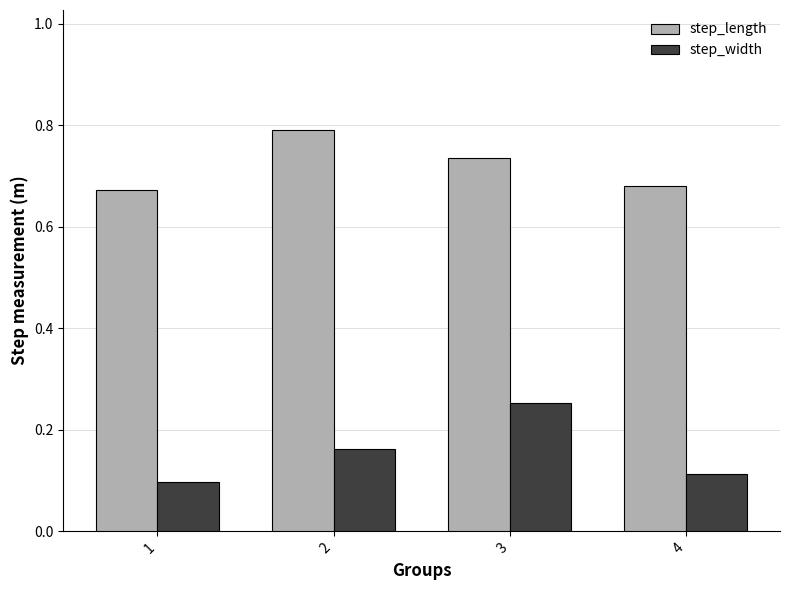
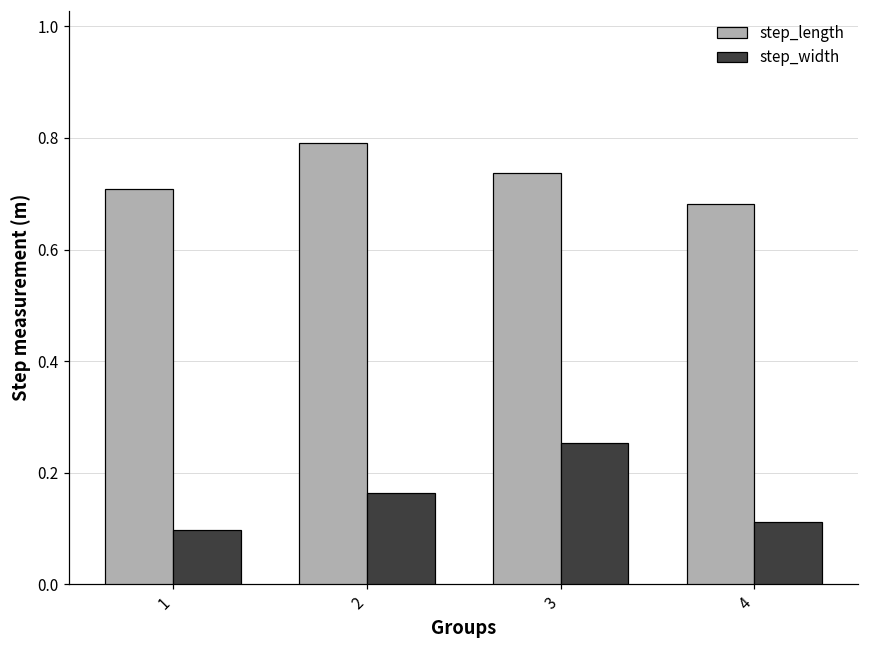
  {
    "step_length": {
-     "1": 0.67,
+     "1": 0.71,
      "2": 0.79,
      "3": 0.74,
      "4": 0.68
    },
    "step_width": {
      "1": 0.10,
      "2": 0.16,
      "3": 0.25,
      "4": 0.11
    }
  }
